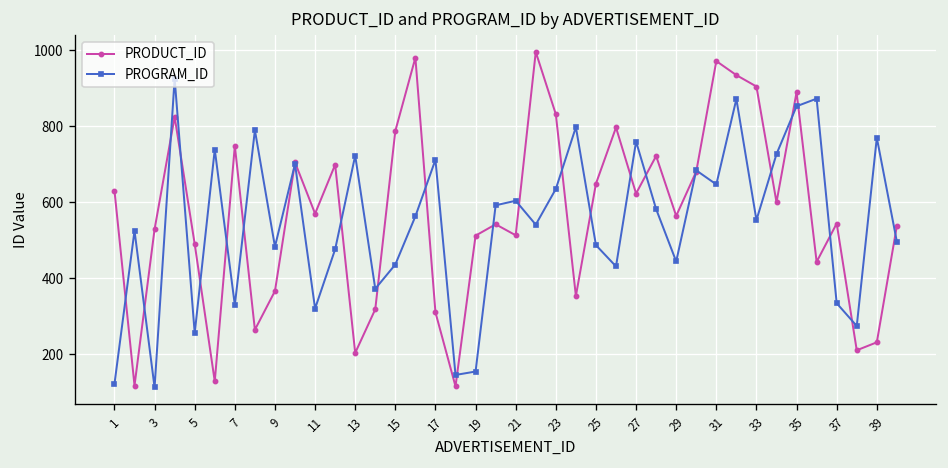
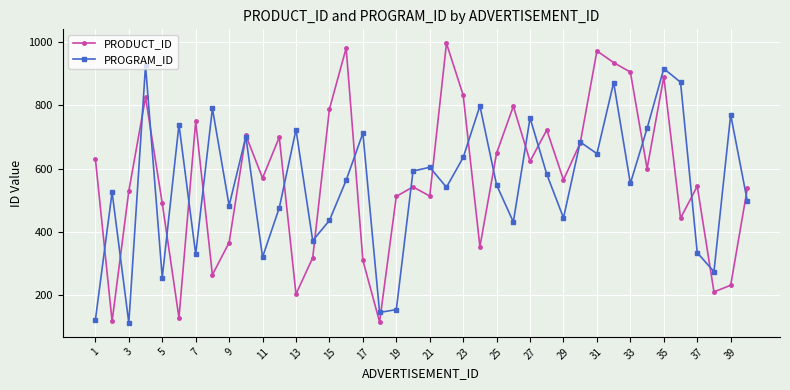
  {
    "PRODUCT_ID": {
      "1": 630,
      "3": 530,
      "5": 490,
      "7": 750,
      "9": 370,
      "11": 570,
      "13": 200,
      "15": 790,
      "17": 310,
      "19": 510,
      "21": 510,
      "23": 830,
      "25": 650,
      "27": 620,
      "29": 560,
      "31": 970,
      "33": 910,
      "35": 890,
      "37": 540,
      "39": 230
    },
    "PROGRAM_ID": {
      "1": 120,
      "3": 110,
      "5": 260,
      "7": 330,
      "9": 480,
      "11": 320,
      "13": 720,
      "15": 440,
      "17": 710,
      "19": 150,
      "21": 600,
      "23": 640,
-     "25": 490,
+     "25": 550,
      "27": 760,
      "29": 440,
      "31": 650,
      "33": 550,
-     "35": 850,
+     "35": 920,
      "37": 330,
      "39": 770
    }
  }
